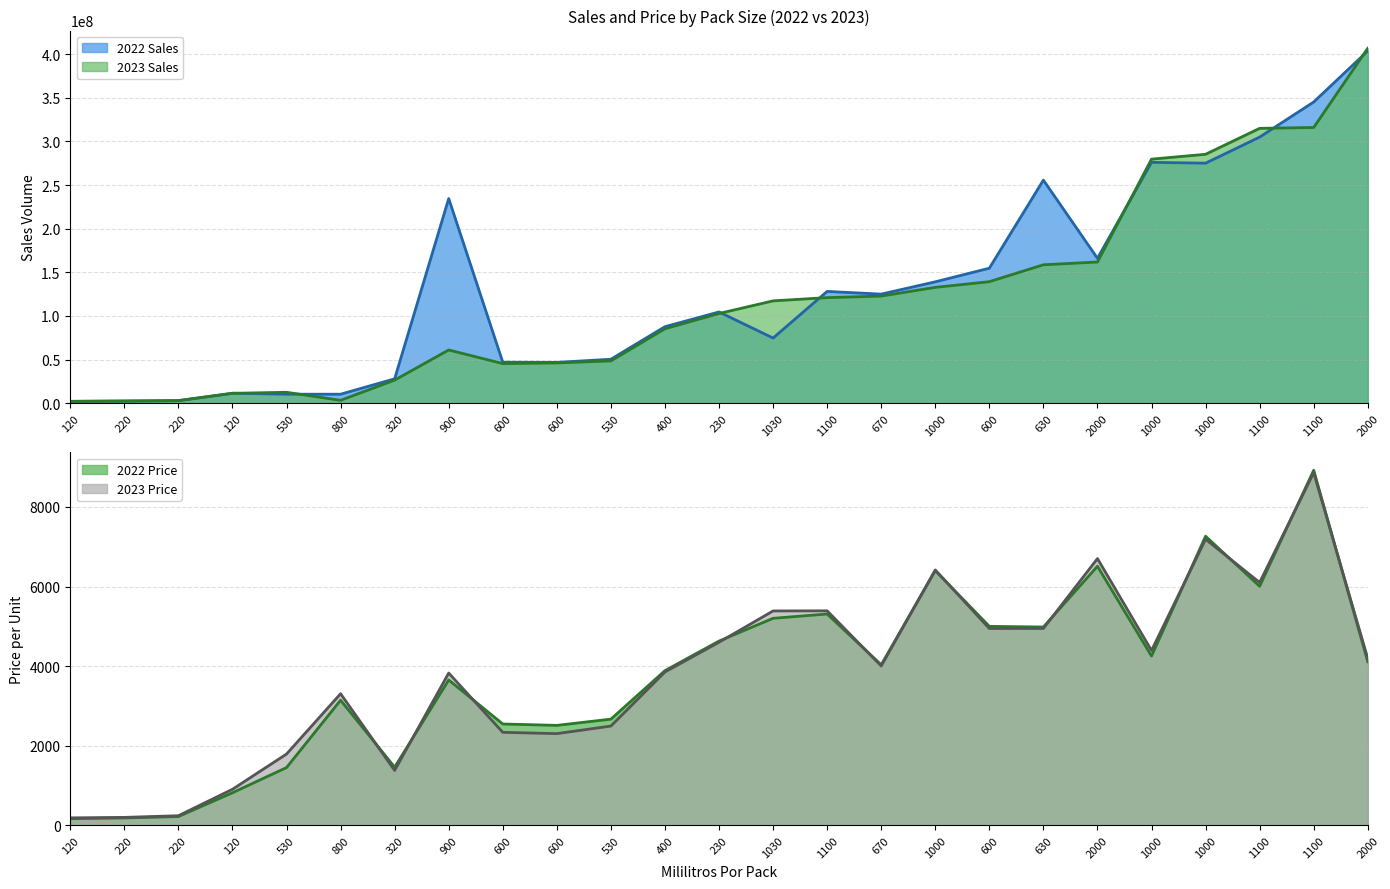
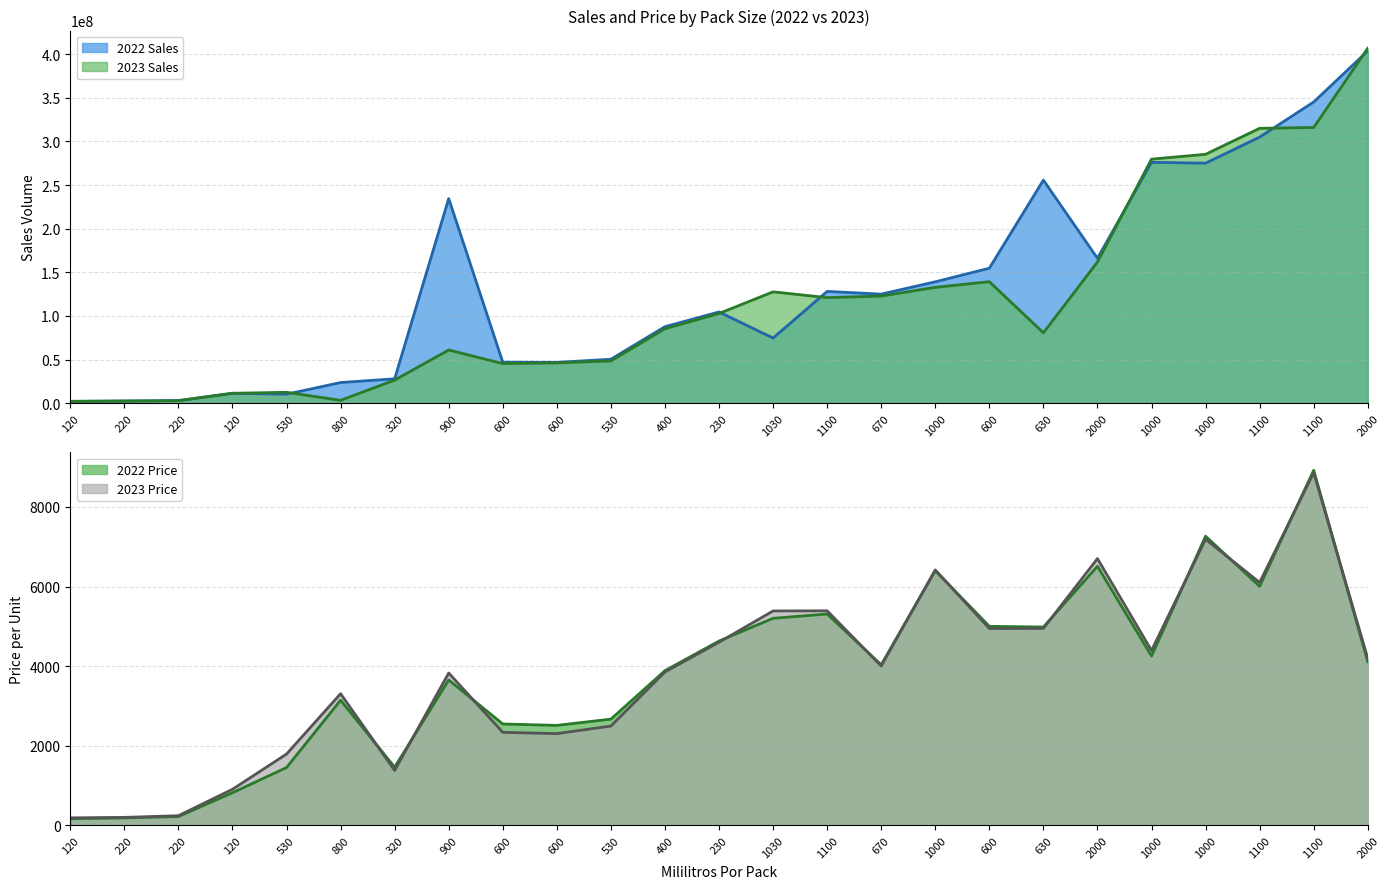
  {
    "Sales and Price by Pack Size (2022 vs 2023)": {
      "2022 Sales": {
-       "800": 10000000,
+       "800": 20000000,
        "900": 230000000,
        "1030": 70000000,
        "630": 260000000
      },
      "2023 Sales": {
        "800": 0,
        "900": 60000000,
-       "1030": 120000000,
-       "630": 160000000
+       "1030": 130000000,
+       "630": 80000000
      }
    }
  }
